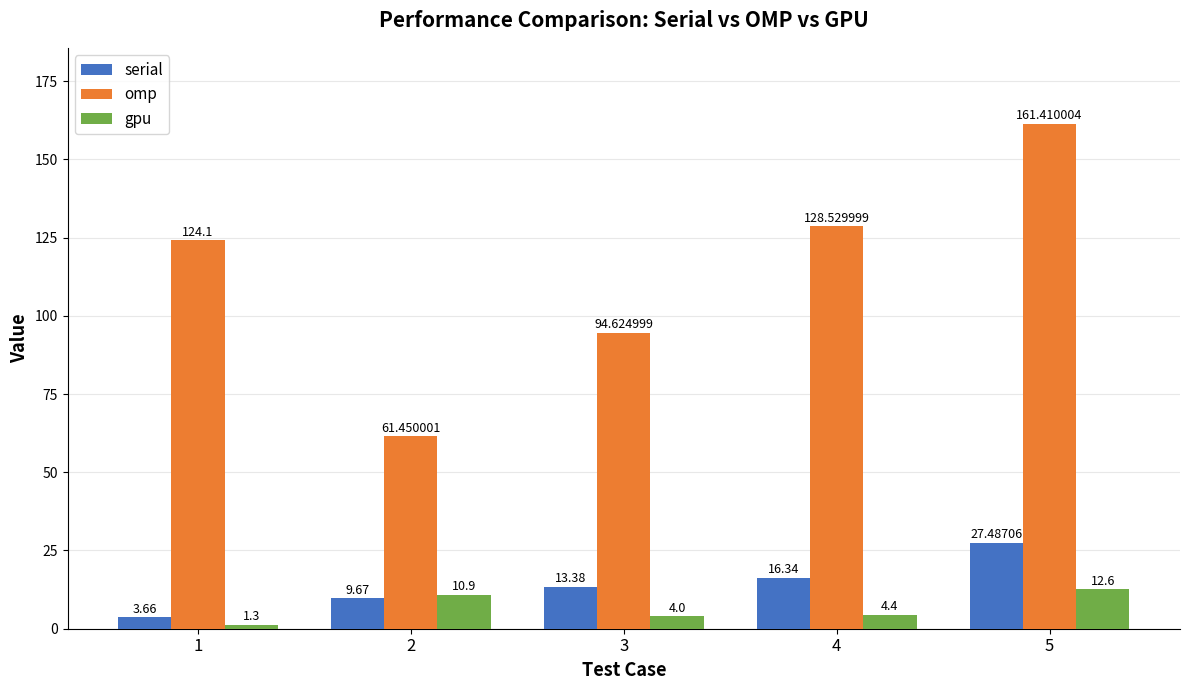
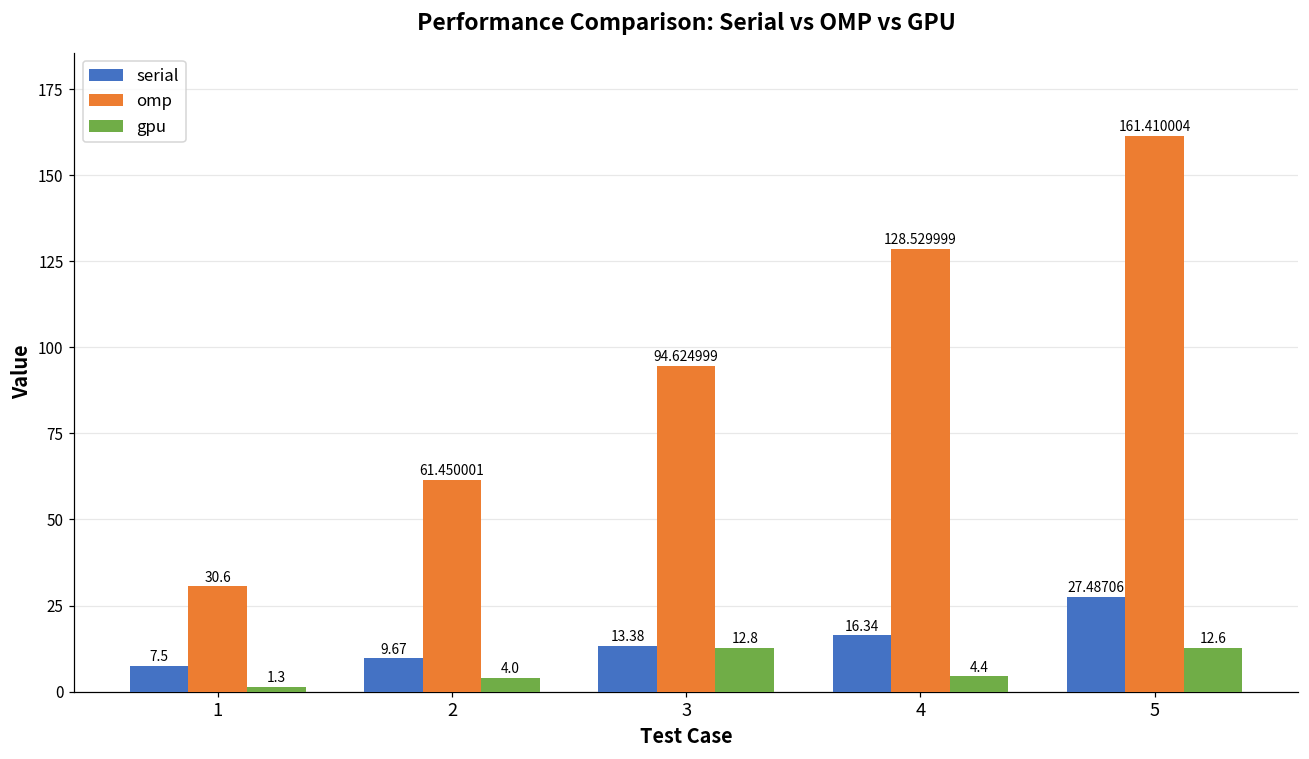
  {
    "serial": {
-     "1": 3.66,
+     "1": 7.5,
      "2": 9.67,
      "3": 13.38,
      "4": 16.34,
      "5": 27.48706
    },
    "omp": {
-     "1": 124.1,
+     "1": 30.6,
      "2": 61.450001,
      "3": 94.624999,
      "4": 128.529999,
      "5": 161.410004
    },
    "gpu": {
      "1": 1.3,
-     "2": 10.9,
-     "3": 4.0,
+     "2": 4.0,
+     "3": 12.8,
      "4": 4.4,
      "5": 12.6
    }
  }
